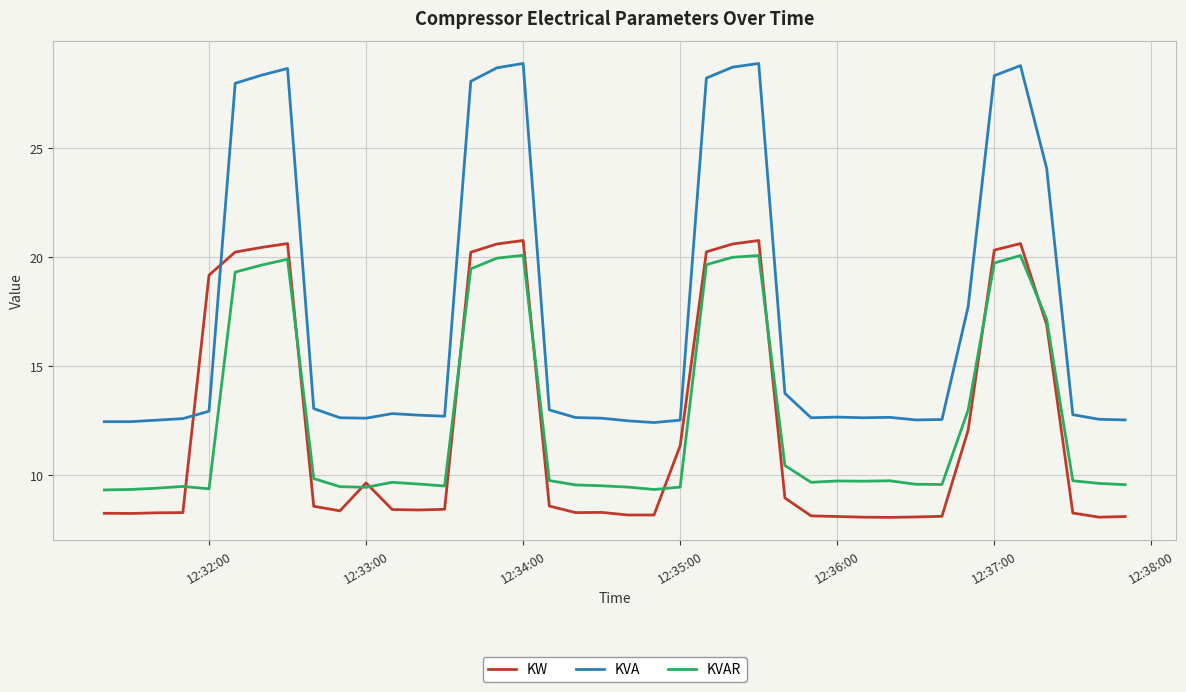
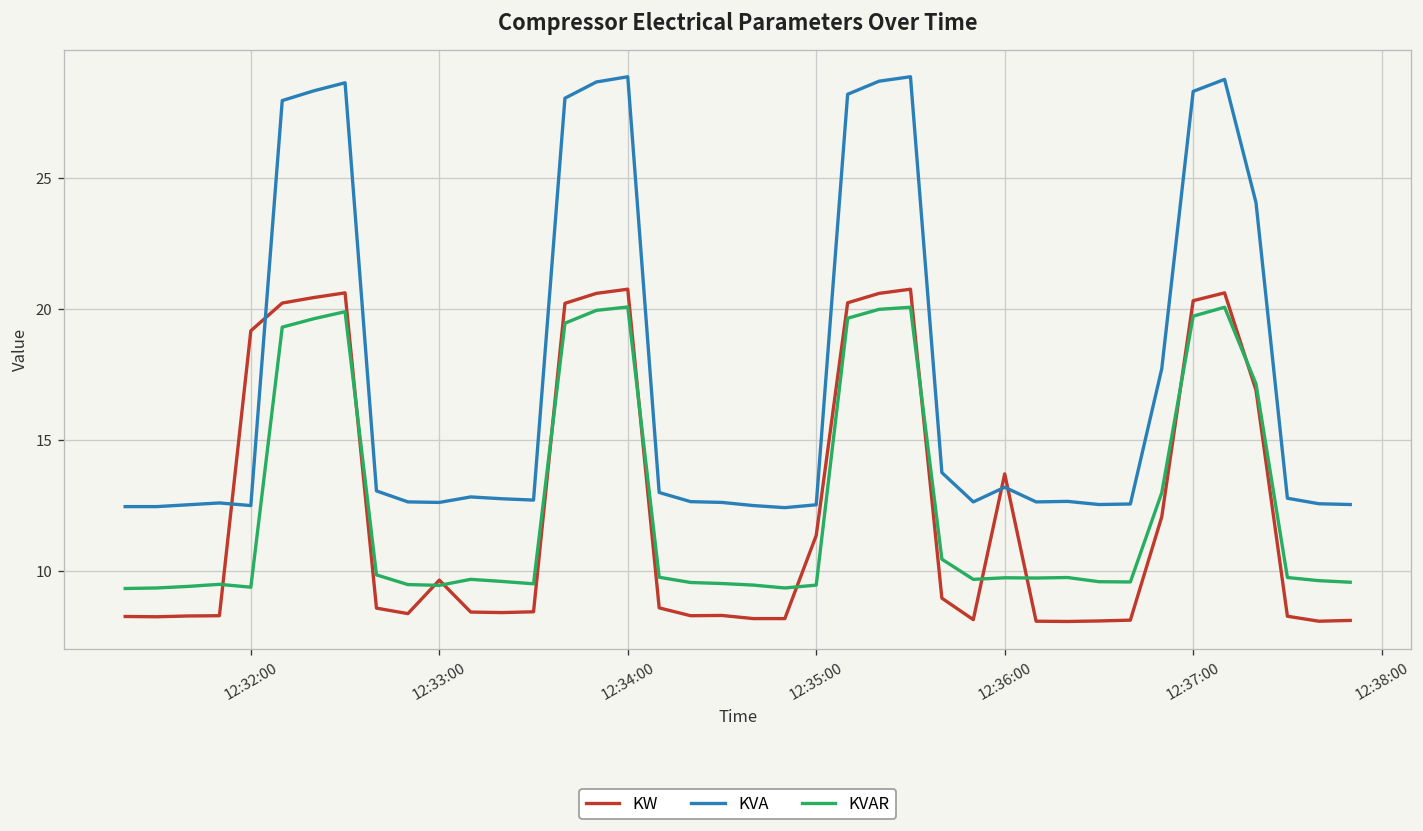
  {
    "KW": {
      "12:32:00": 19.2,
      "12:33:00": 9.6,
      "12:34:00": 20.8,
      "12:35:00": 11.4,
-     "12:36:00": 8.1,
+     "12:36:00": 13.7,
      "12:37:00": 20.3
    },
    "KVA": {
-     "12:32:00": 12.9,
+     "12:32:00": 12.5,
      "12:33:00": 12.6,
      "12:34:00": 28.9,
      "12:35:00": 12.5,
-     "12:36:00": 12.7,
+     "12:36:00": 13.2,
      "12:37:00": 28.3
    },
    "KVAR": {
      "12:32:00": 9.4,
      "12:33:00": 9.4,
      "12:34:00": 20.1,
      "12:35:00": 9.5,
      "12:36:00": 9.7,
      "12:37:00": 19.7
    }
  }
